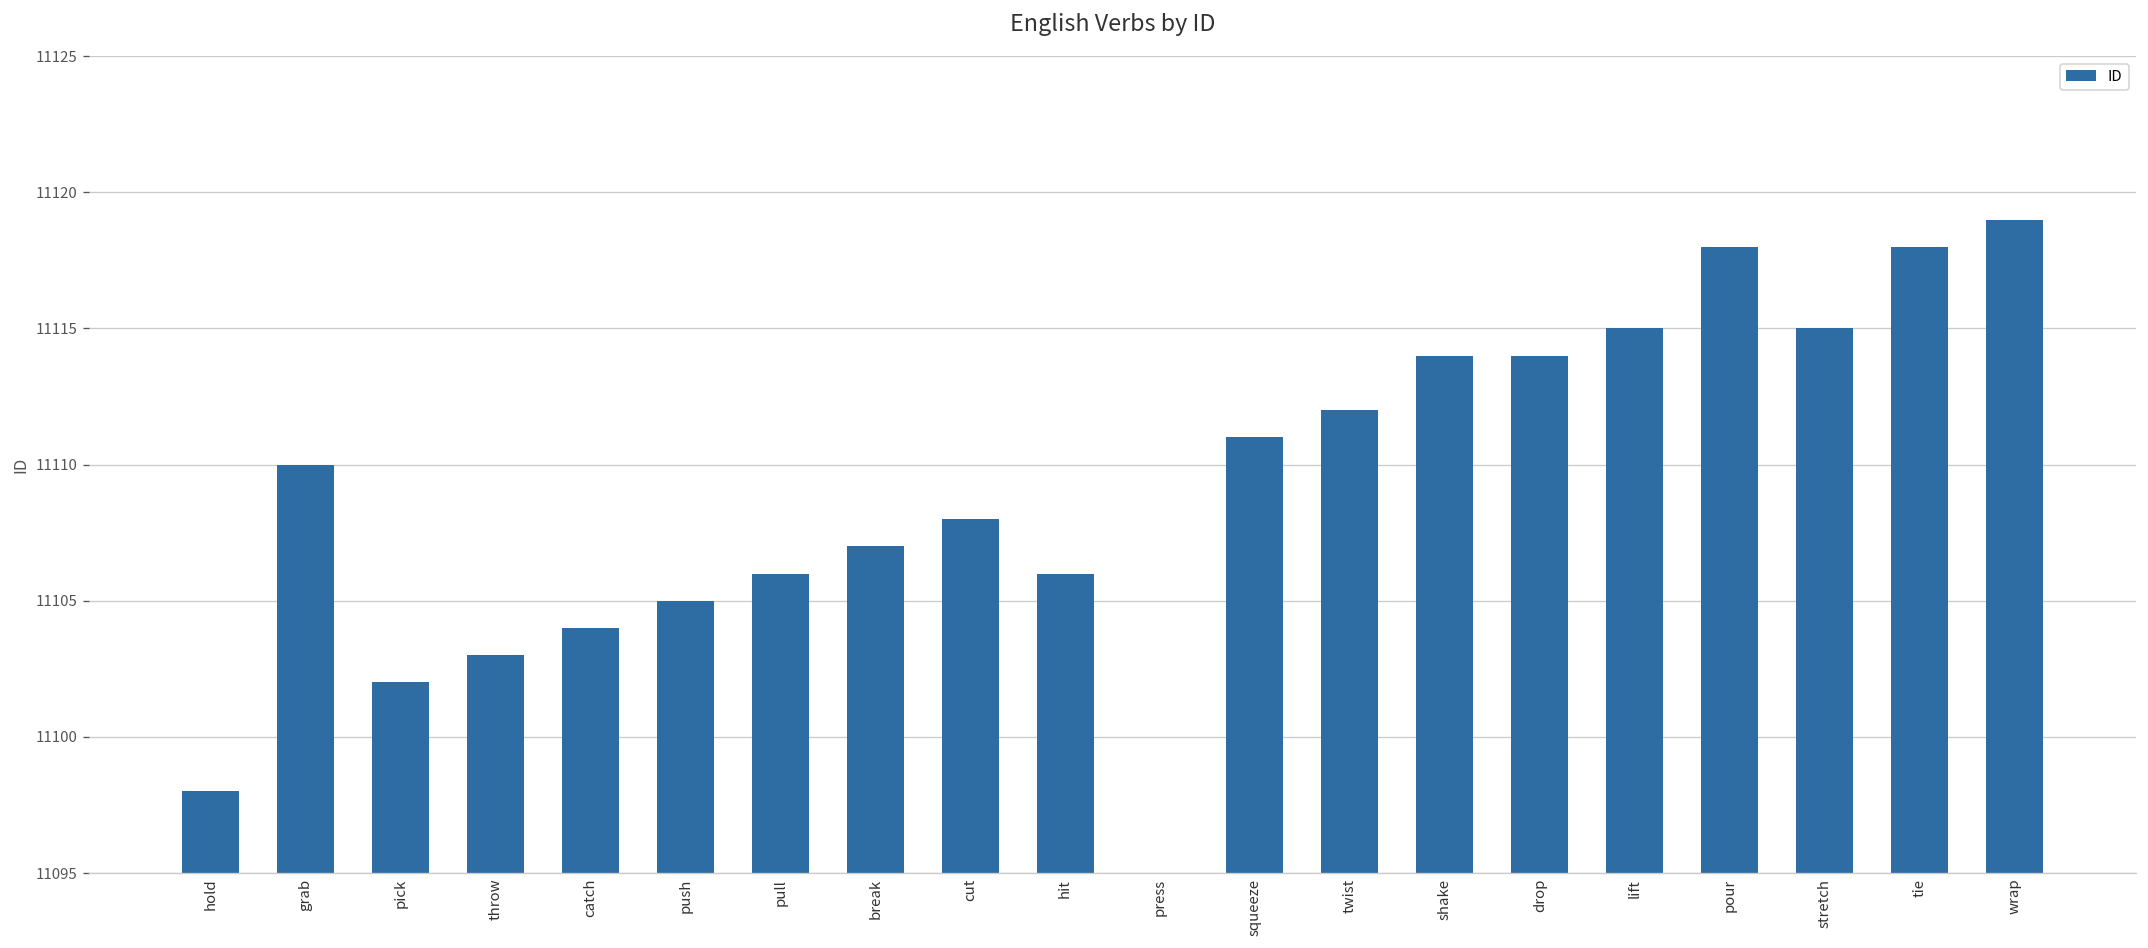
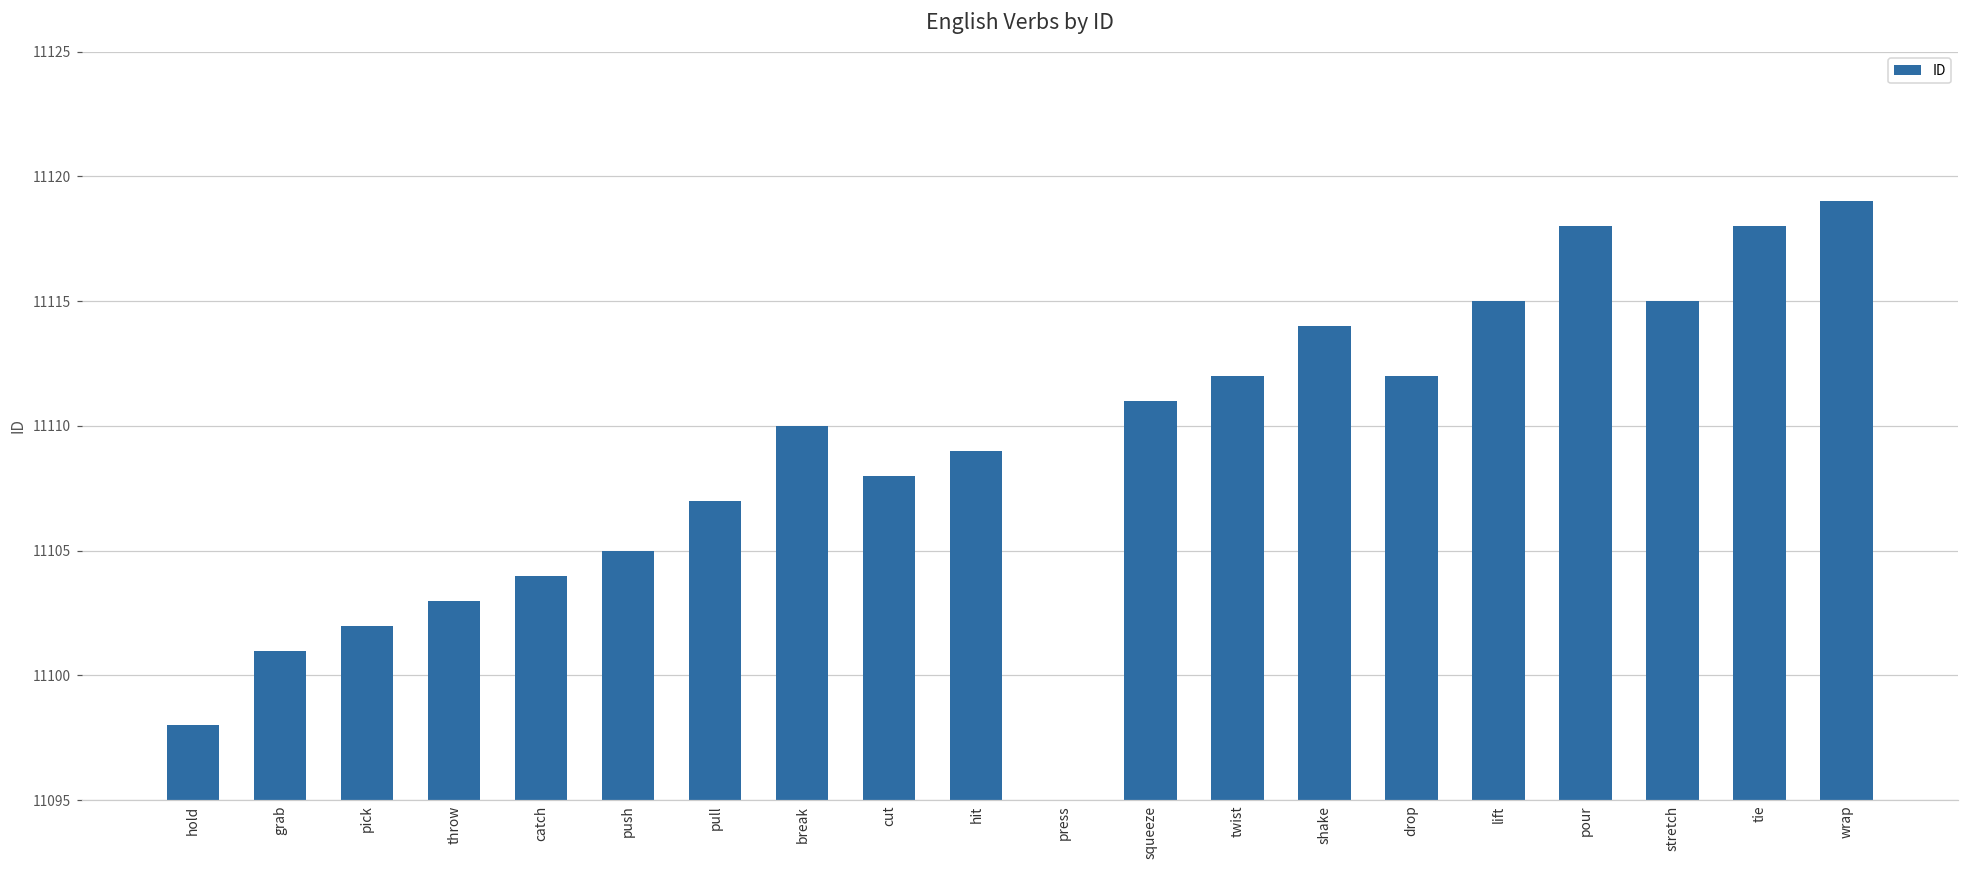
  {
    "hold": 11098,
-   "grab": 11110,
+   "grab": 11101,
    "pick": 11102,
    "throw": 11103,
    "catch": 11104,
    "push": 11105,
-   "pull": 11106,
-   "break": 11107,
+   "pull": 11107,
+   "break": 11110,
    "cut": 11108,
-   "hit": 11106,
+   "hit": 11109,
    "press": 11095,
    "squeeze": 11111,
    "twist": 11112,
    "shake": 11114,
-   "drop": 11114,
+   "drop": 11112,
    "lift": 11115,
    "pour": 11118,
    "stretch": 11115,
    "tie": 11118,
    "wrap": 11119
  }
